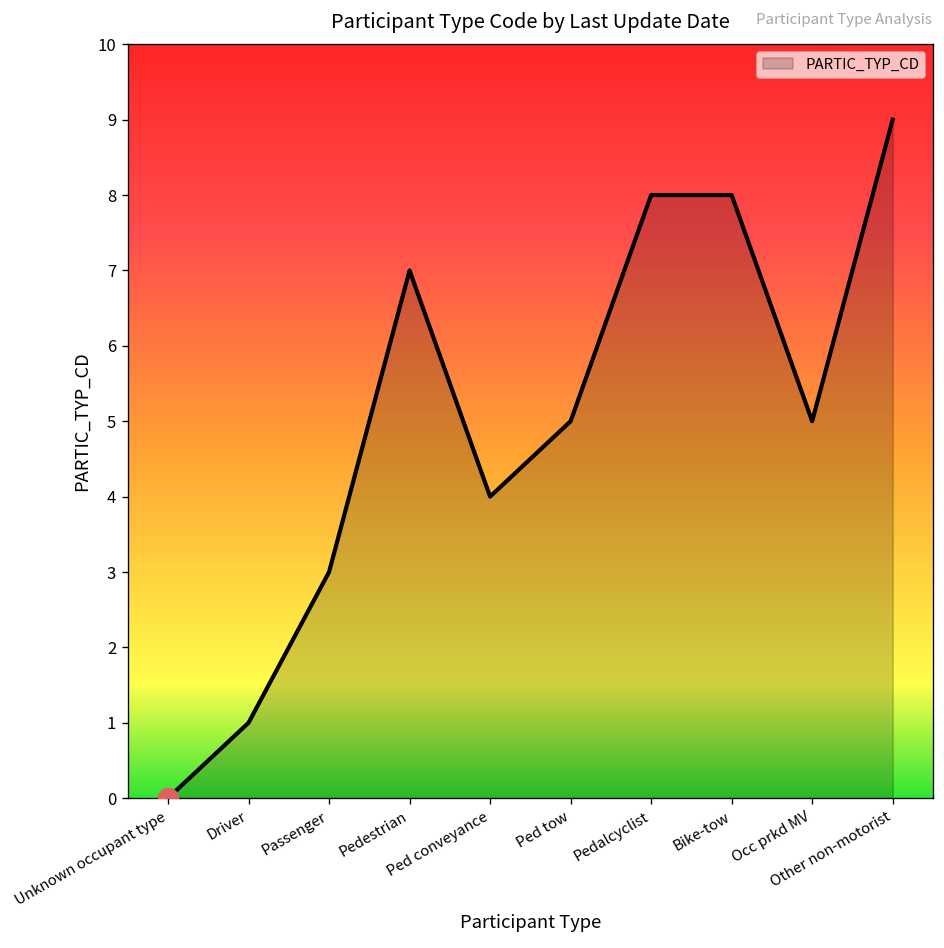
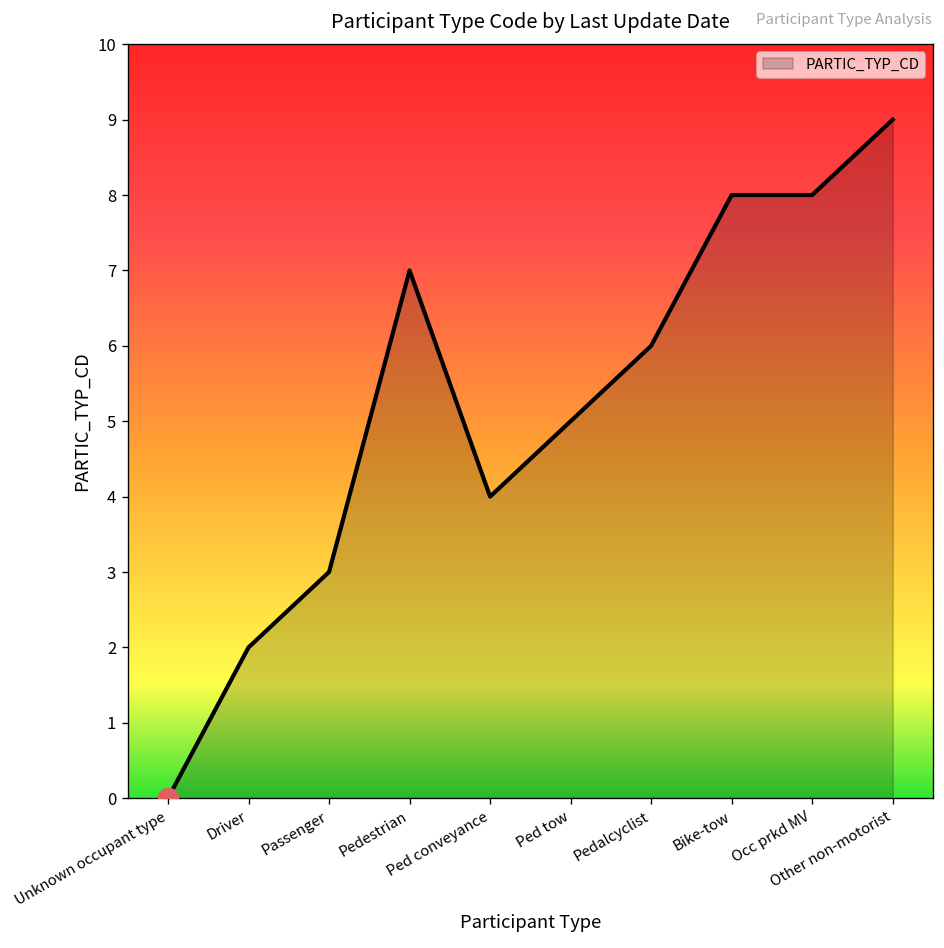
  {
    "PARTIC_TYP_CD": {
-     "Driver": 1,
+     "Driver": 2,
      "Passenger": 3,
      "Pedestrian": 7,
      "Ped conveyance": 4,
      "Ped tow": 5,
-     "Pedalcyclist": 8,
+     "Pedalcyclist": 6,
      "Bike-tow": 8,
-     "Occ prkd MV": 5,
+     "Occ prkd MV": 8,
      "Other non-motorist": 9
    }
  }
